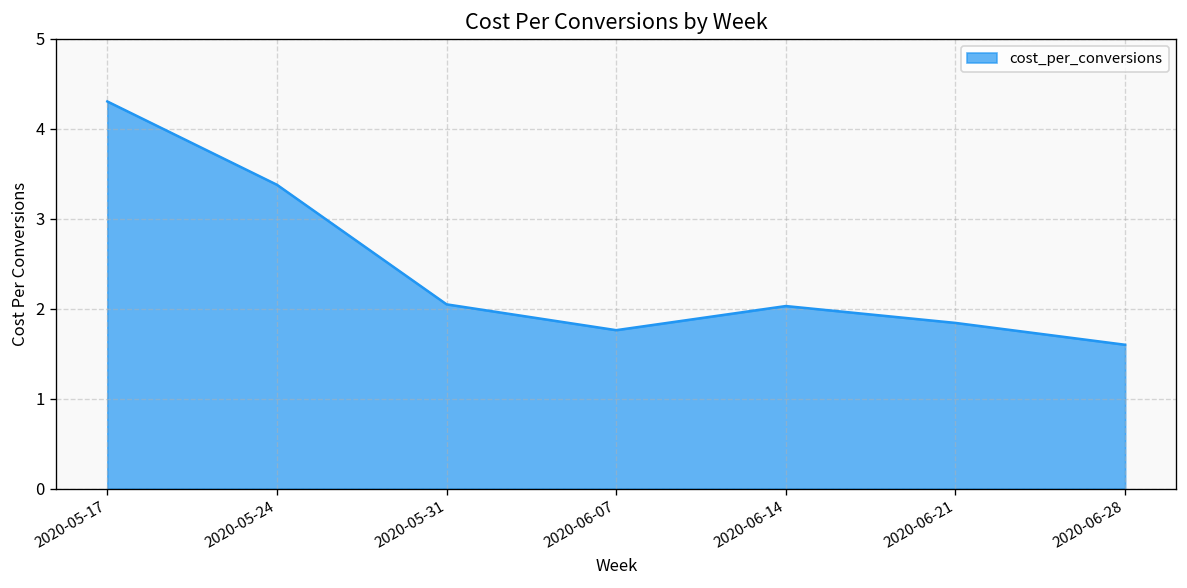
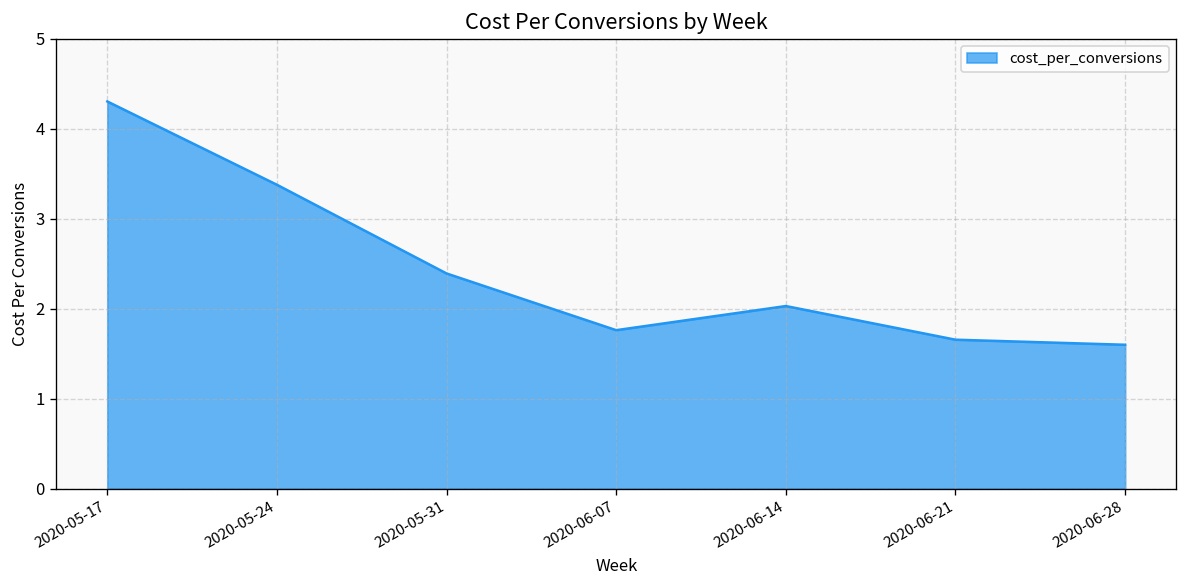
  {
    "2020-05-17": 4.3,
    "2020-05-24": 3.4,
-   "2020-05-31": 2.0,
+   "2020-05-31": 2.4,
    "2020-06-07": 1.8,
    "2020-06-14": 2.0,
-   "2020-06-21": 1.8,
+   "2020-06-21": 1.7,
    "2020-06-28": 1.6
  }
